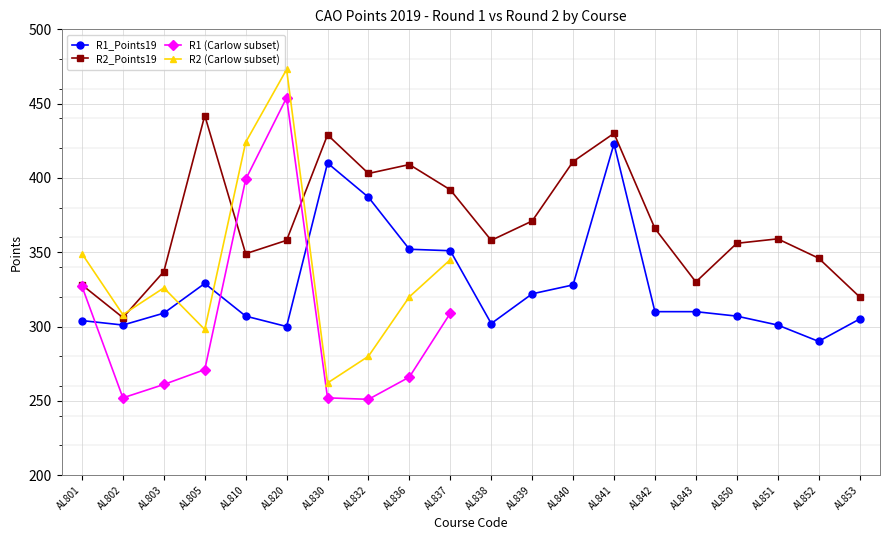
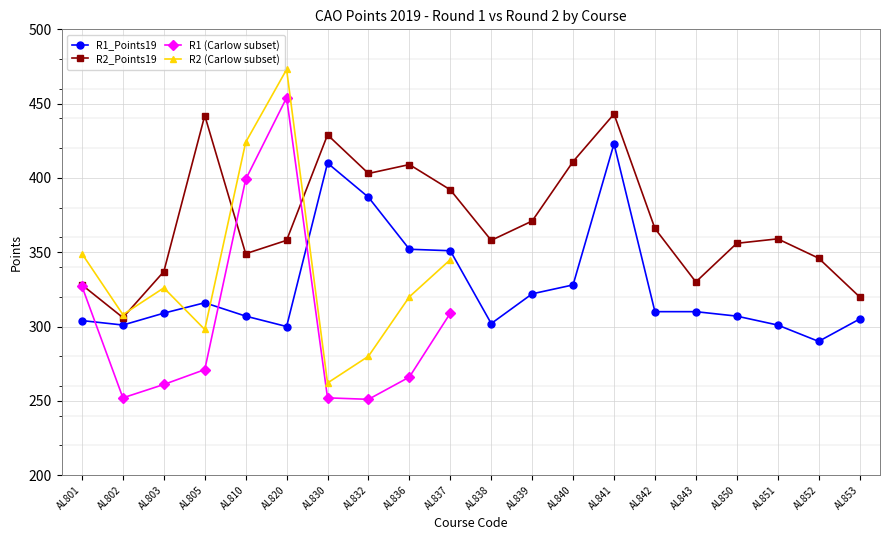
  {
    "R1_Points19": {
      "AL801": 304,
      "AL802": 301,
      "AL803": 309,
-     "AL805": 329,
+     "AL805": 316,
      "AL810": 307,
      "AL820": 300,
      "AL830": 410,
      "AL832": 387,
      "AL836": 352,
      "AL837": 351,
      "AL838": 302,
      "AL839": 322,
      "AL840": 328,
      "AL841": 423,
      "AL842": 310,
      "AL843": 310,
      "AL850": 307,
      "AL851": 301,
      "AL852": 290,
      "AL853": 305
    },
    "R2_Points19": {
      "AL802": 306,
      "AL803": 337,
      "AL805": 442,
      "AL810": 349,
      "AL820": 358,
      "AL830": 429,
      "AL832": 403,
      "AL836": 409,
      "AL837": 392,
      "AL838": 358,
      "AL839": 371,
      "AL840": 411,
-     "AL841": 430,
+     "AL841": 443,
      "AL842": 366,
      "AL843": 330,
      "AL850": 356,
      "AL851": 359,
      "AL852": 346,
      "AL853": 320
    },
    "R1 (Carlow subset)": {
      "AL802": 252,
      "AL803": 261,
      "AL805": 271,
      "AL810": 399,
      "AL820": 454,
      "AL830": 252,
      "AL832": 251,
      "AL836": 266,
      "AL837": 309
    },
    "R2 (Carlow subset)": {
      "AL801": 349,
      "AL802": 308,
      "AL803": 326,
      "AL805": 298,
      "AL810": 424,
      "AL820": 473,
      "AL830": 262,
      "AL832": 280,
      "AL836": 320,
      "AL837": 345
    }
  }
